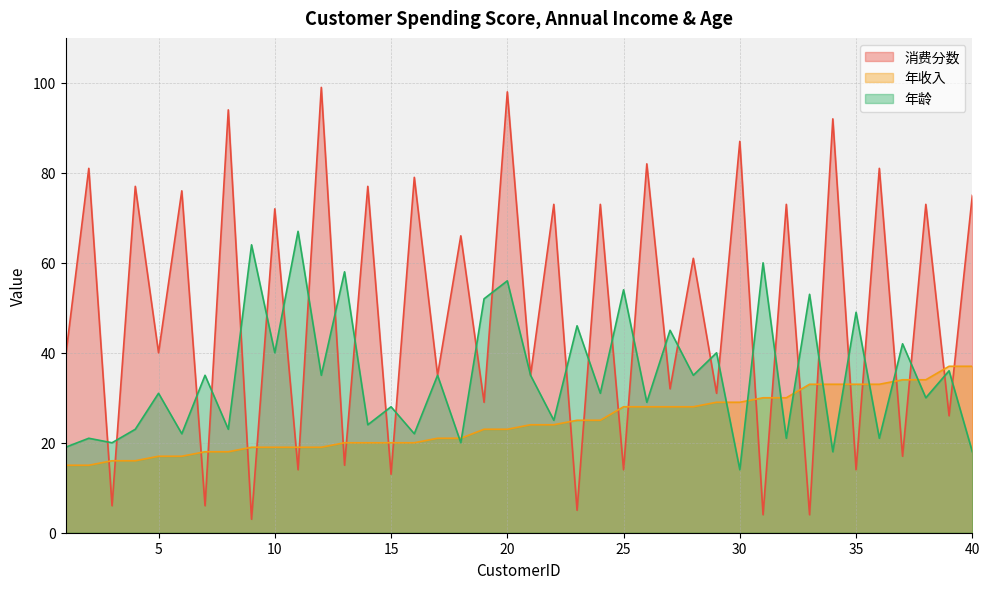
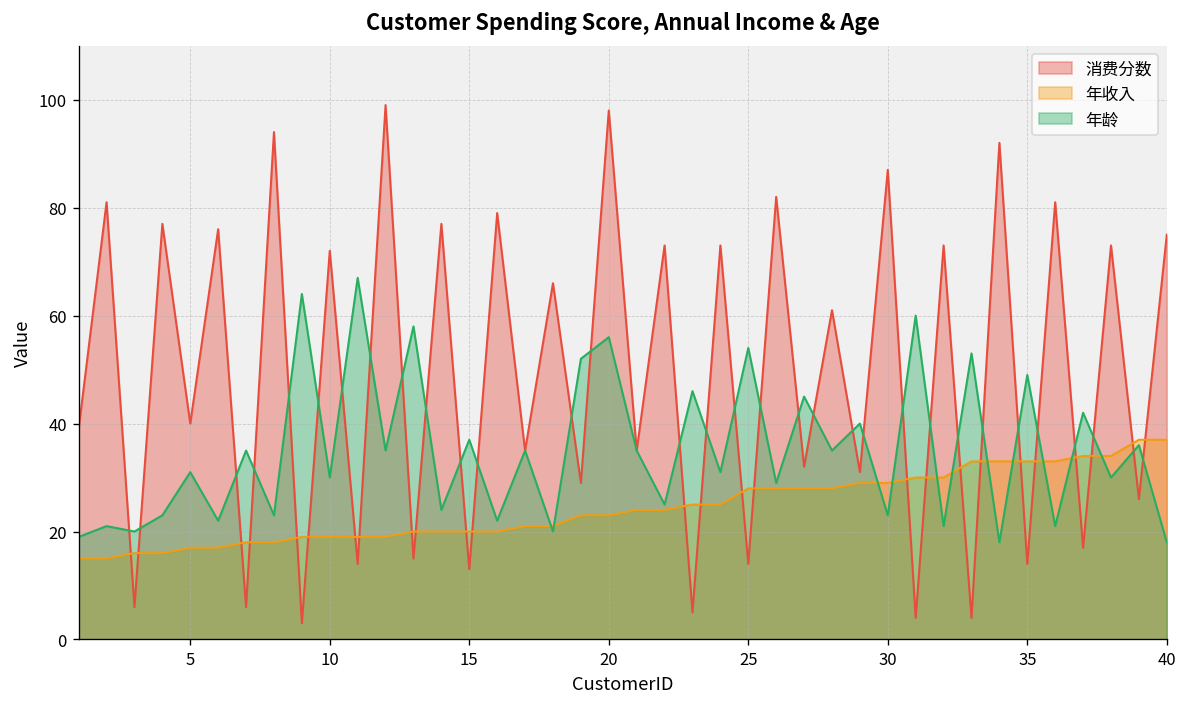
  {
    "年龄": {
      "5": 31,
-     "10": 40,
-     "15": 28,
+     "10": 30,
+     "15": 37,
      "20": 56,
      "25": 54,
-     "30": 14,
+     "30": 23,
      "35": 49,
      "40": 18
    }
  }
